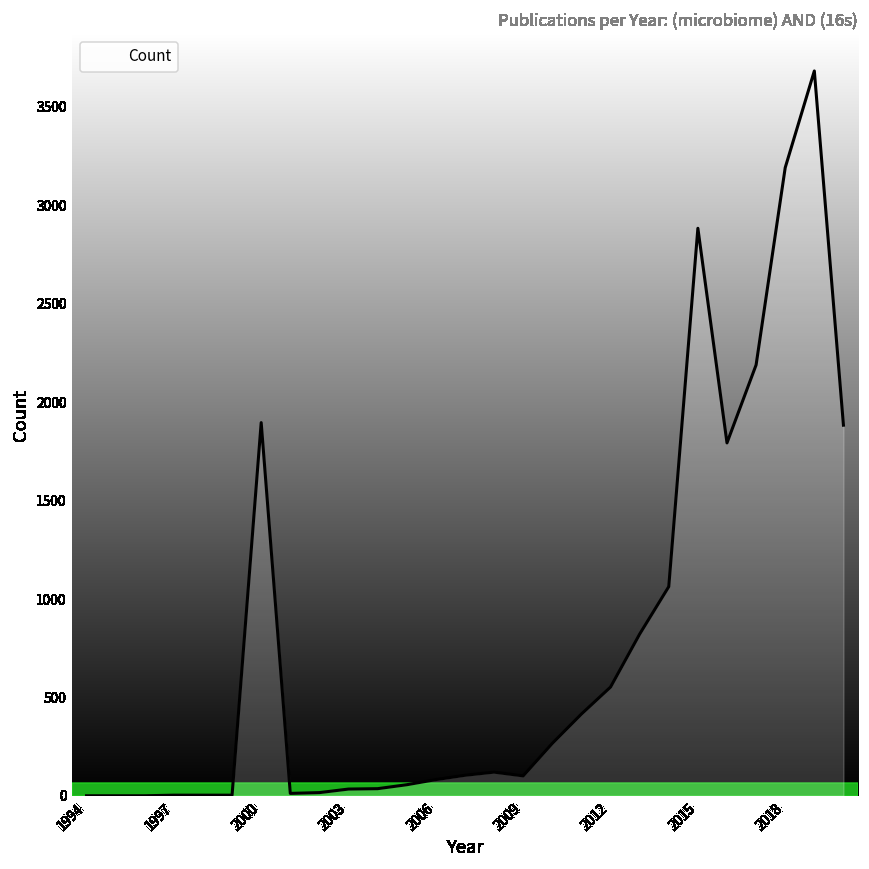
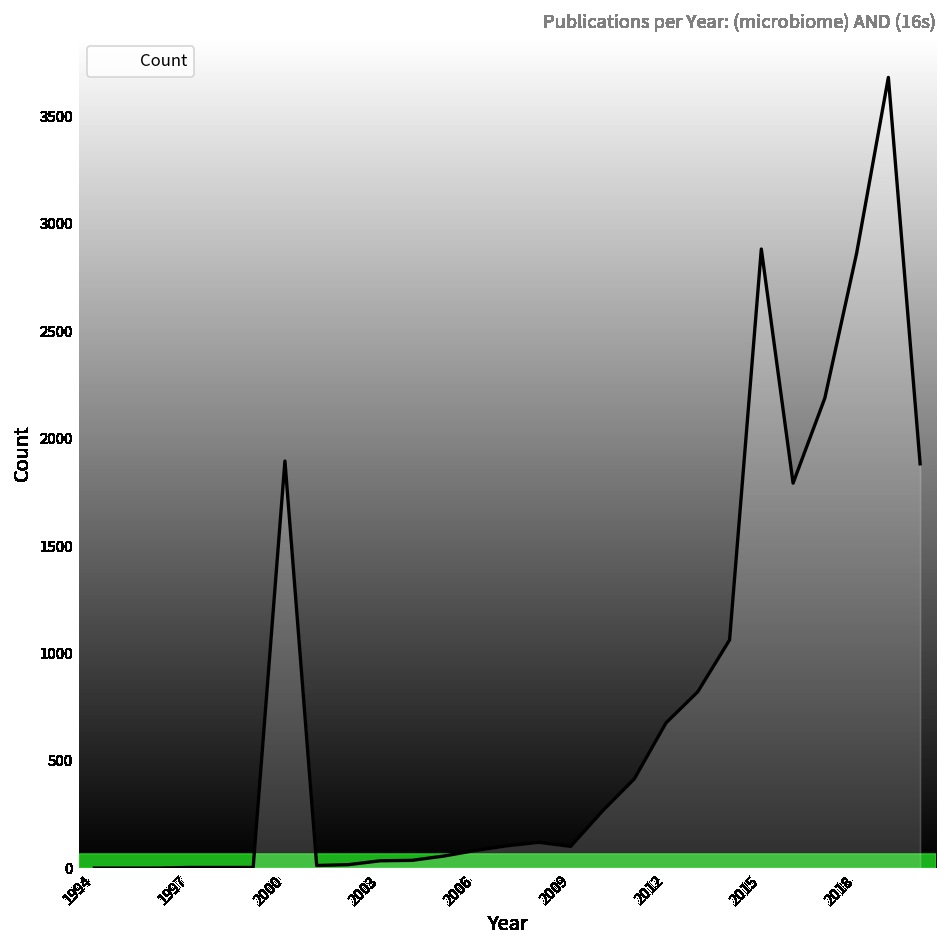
  {
    "2000": 1900,
    "2006": 80,
    "2009": 100,
-   "2012": 550,
+   "2012": 680,
    "2015": 2880,
-   "2018": 3190
+   "2018": 2860
  }
